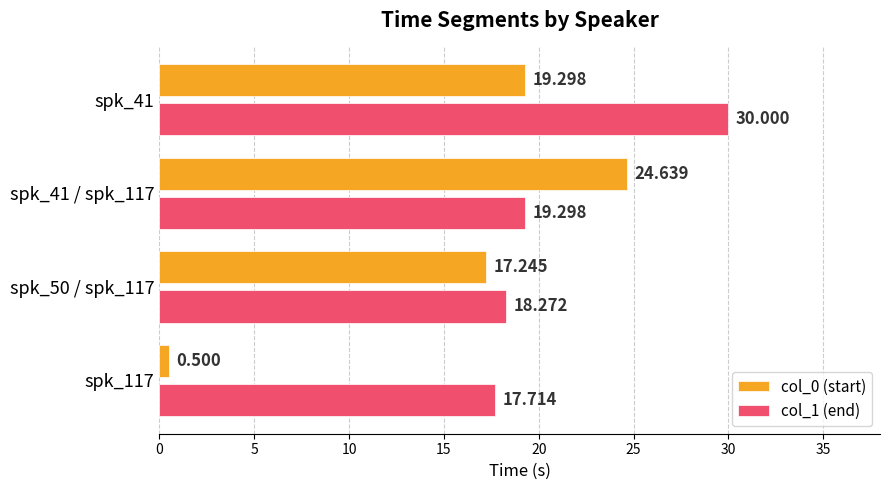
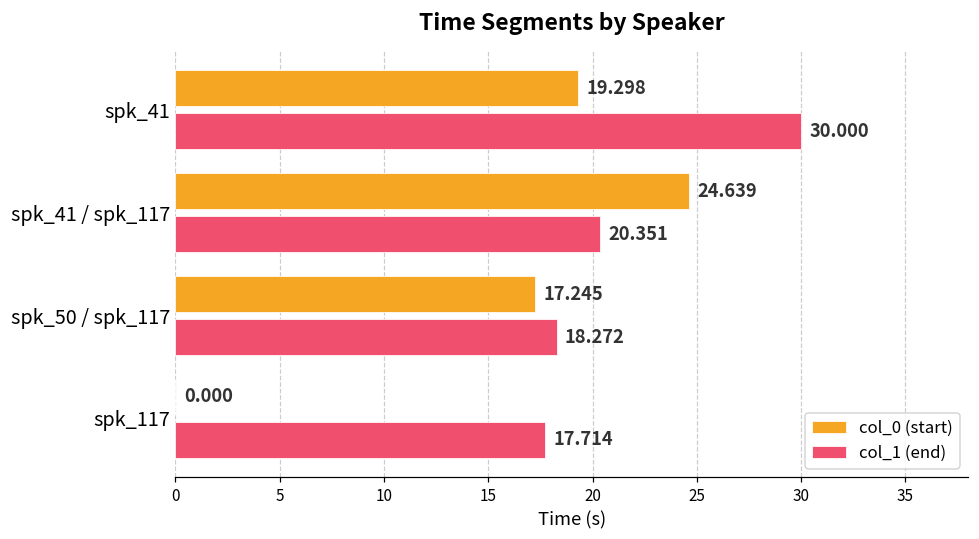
  {
    "col_0 (start)": {
      "spk_41": 19.298,
      "spk_41 / spk_117": 24.639,
      "spk_50 / spk_117": 17.245,
-     "spk_117": 0.500
+     "spk_117": 0.000
    },
    "col_1 (end)": {
      "spk_41": 30.000,
-     "spk_41 / spk_117": 19.298,
+     "spk_41 / spk_117": 20.351,
      "spk_50 / spk_117": 18.272,
      "spk_117": 17.714
    }
  }
